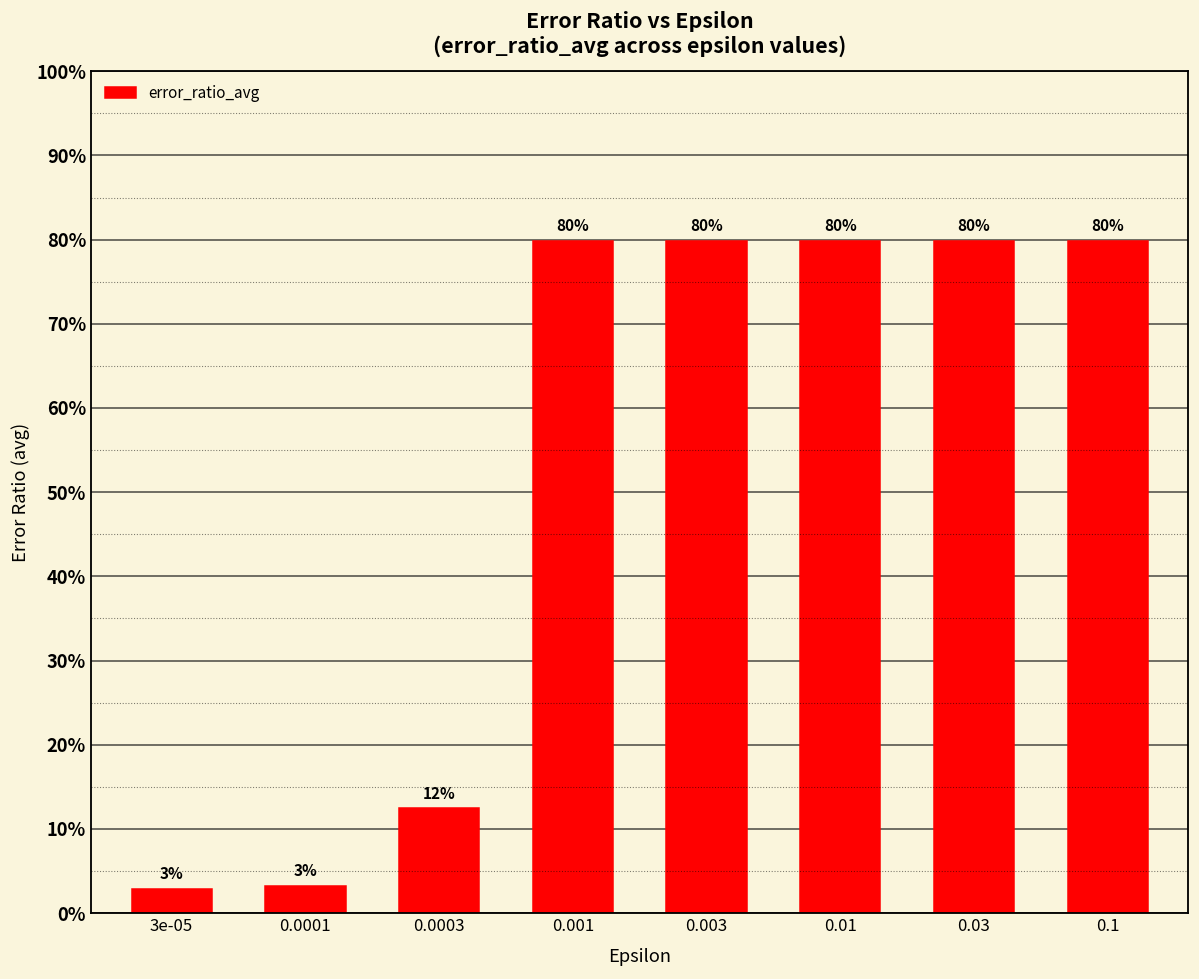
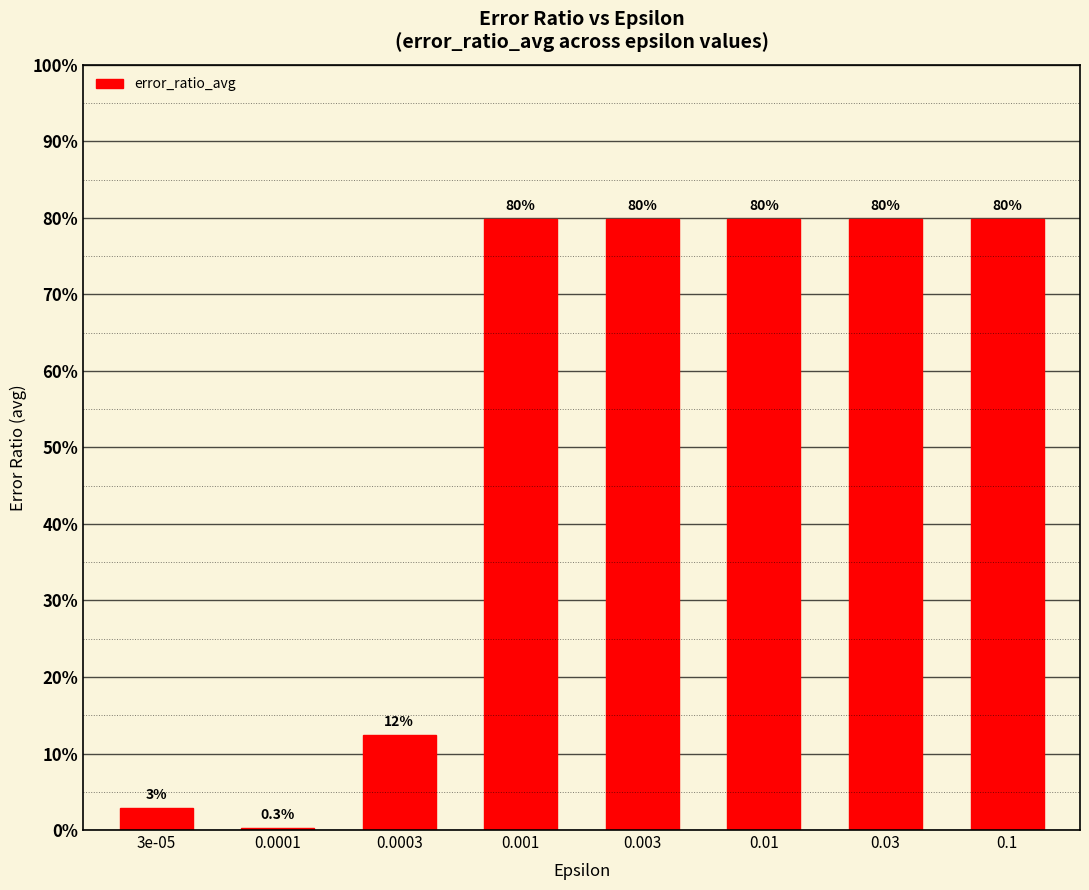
  {
    "3e-05": "3%",
-   "0.0001": "3%",
+   "0.0001": "0.3%",
    "0.0003": "12%",
    "0.001": "80%",
    "0.003": "80%",
    "0.01": "80%",
    "0.03": "80%",
    "0.1": "80%"
  }
